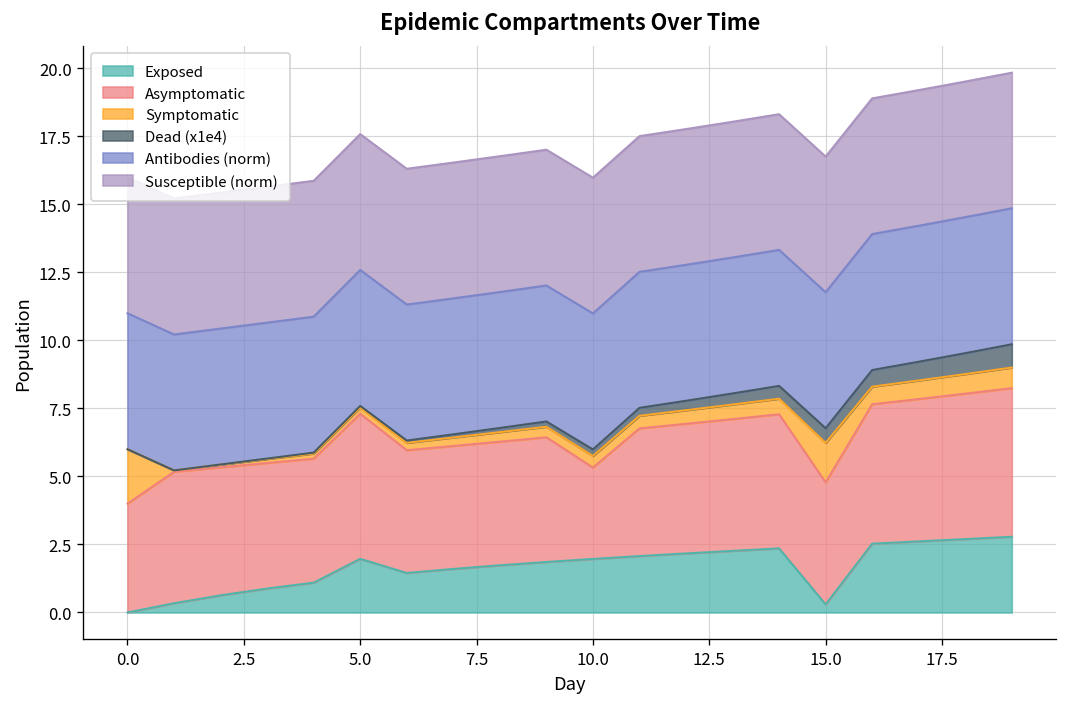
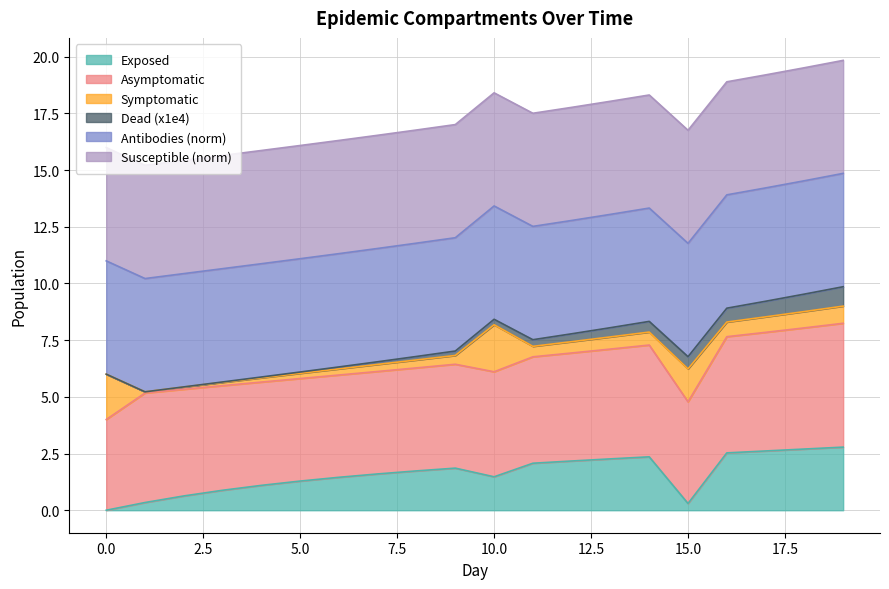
  {
    "Exposed": {
      "0.0": 0.0,
-     "5.0": 2.0,
-     "10.0": 2.0,
+     "5.0": 1.3,
+     "10.0": 1.5,
      "15.0": 0.3
    },
    "Asymptomatic": {
      "0.0": 4.0,
-     "5.0": 5.3,
-     "10.0": 3.4,
+     "5.0": 4.5,
+     "10.0": 4.6,
      "15.0": 4.5
    },
    "Symptomatic": {
-     "10.0": 0.4,
+     "10.0": 2.1,
      "15.0": 1.5
    },
    "Dead (x1e4)": {
      "10.0": 0.2,
      "15.0": 0.5
    }
  }
